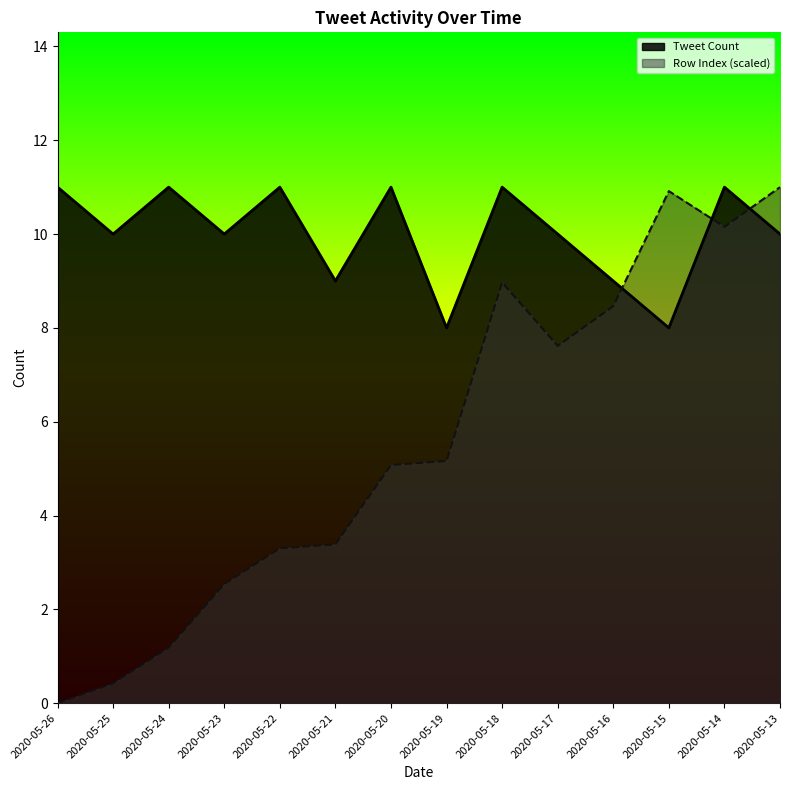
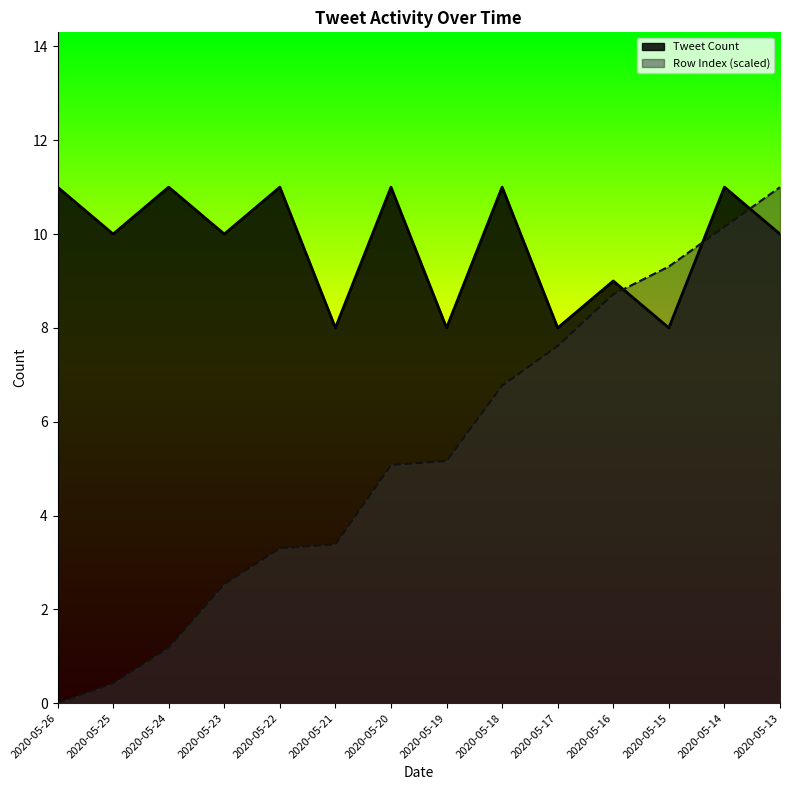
  {
    "Tweet Count": {
      "2020-05-26": 11,
      "2020-05-25": 10,
      "2020-05-24": 11,
      "2020-05-23": 10,
      "2020-05-22": 11,
-     "2020-05-21": 9,
+     "2020-05-21": 8,
      "2020-05-20": 11,
      "2020-05-19": 8,
      "2020-05-18": 11,
-     "2020-05-17": 10,
+     "2020-05-17": 8,
      "2020-05-16": 9,
      "2020-05-15": 8,
      "2020-05-14": 11,
      "2020-05-13": 10
    },
    "Row Index (scaled)": {
      "2020-05-26": 0.0,
      "2020-05-25": 0.4,
      "2020-05-24": 1.2,
      "2020-05-23": 2.5,
      "2020-05-22": 3.3,
      "2020-05-21": 3.4,
      "2020-05-20": 5.1,
      "2020-05-19": 5.2,
-     "2020-05-18": 9.0,
+     "2020-05-18": 6.8,
      "2020-05-17": 7.6,
-     "2020-05-16": 8.5,
-     "2020-05-15": 10.9,
+     "2020-05-16": 8.7,
+     "2020-05-15": 9.3,
      "2020-05-14": 10.2,
      "2020-05-13": 11.0
    }
  }
